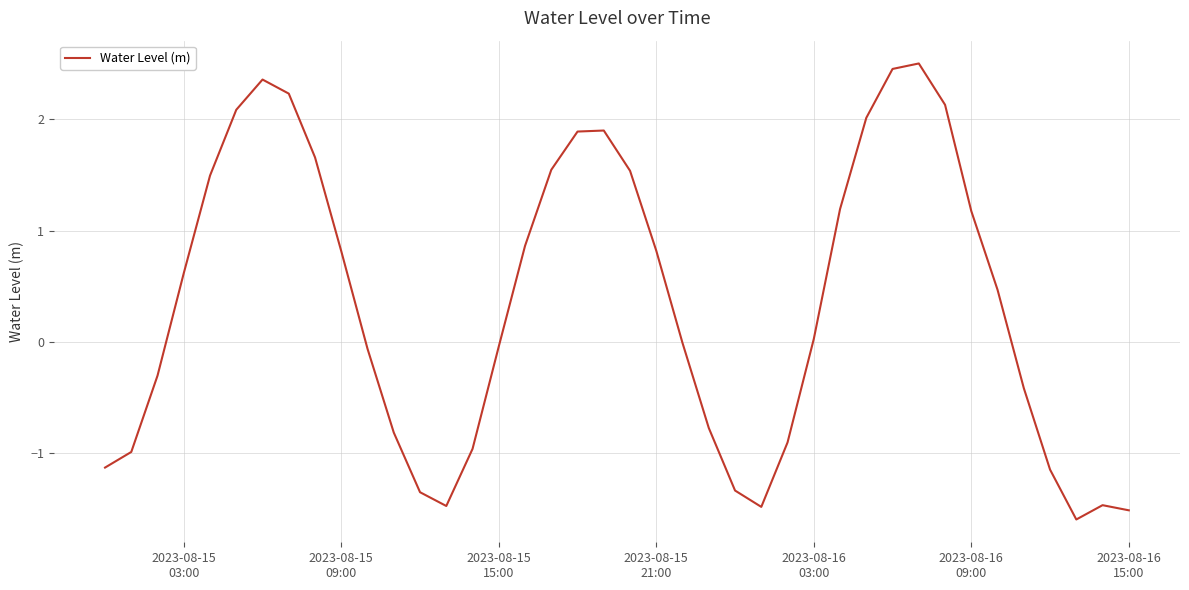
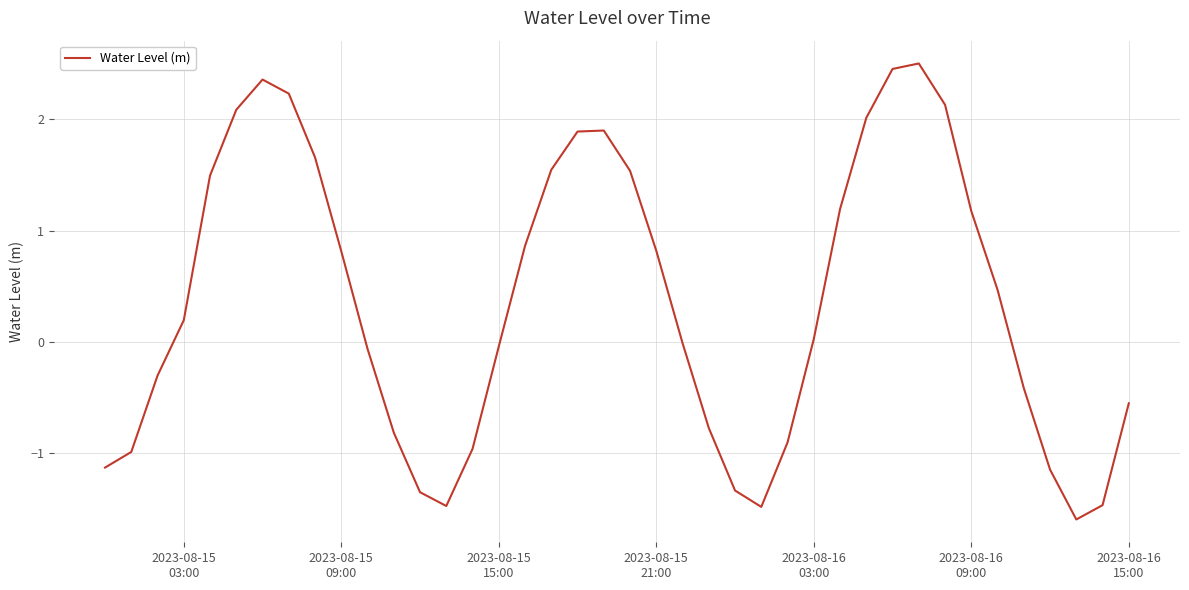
  {
-   "2023-08-15 03:00": 0.62,
+   "2023-08-15 03:00": 0.19,
    "2023-08-15 09:00": 0.81,
    "2023-08-15 15:00": -0.04,
    "2023-08-15 21:00": 0.82,
    "2023-08-16 03:00": 0.03,
    "2023-08-16 09:00": 1.17,
-   "2023-08-16 15:00": -1.51
+   "2023-08-16 15:00": -0.55
  }
